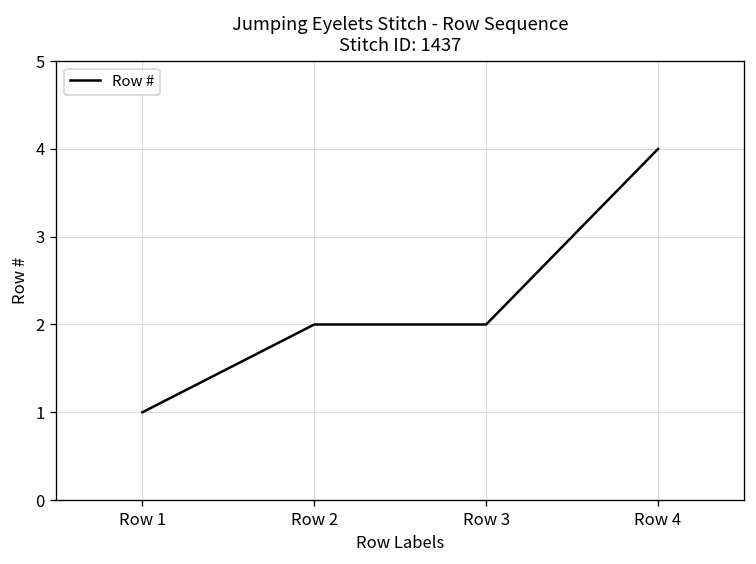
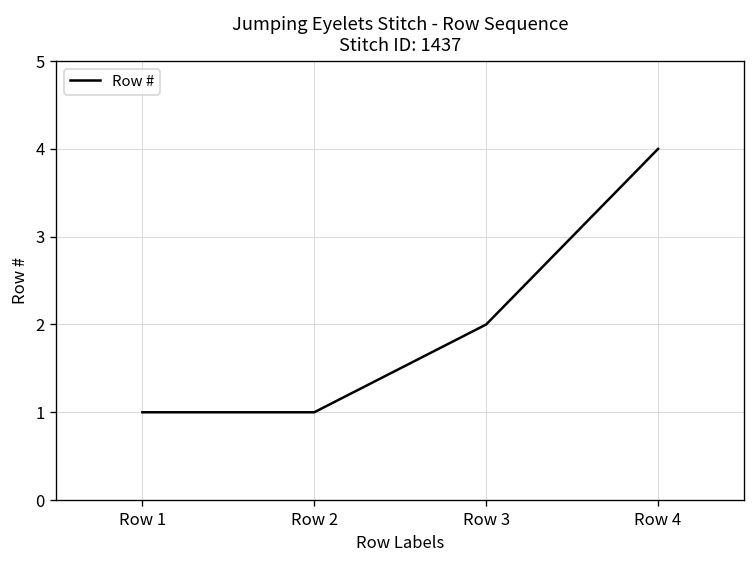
  {
    "Row 1": 1,
-   "Row 2": 2,
+   "Row 2": 1,
    "Row 3": 2,
    "Row 4": 4
  }
